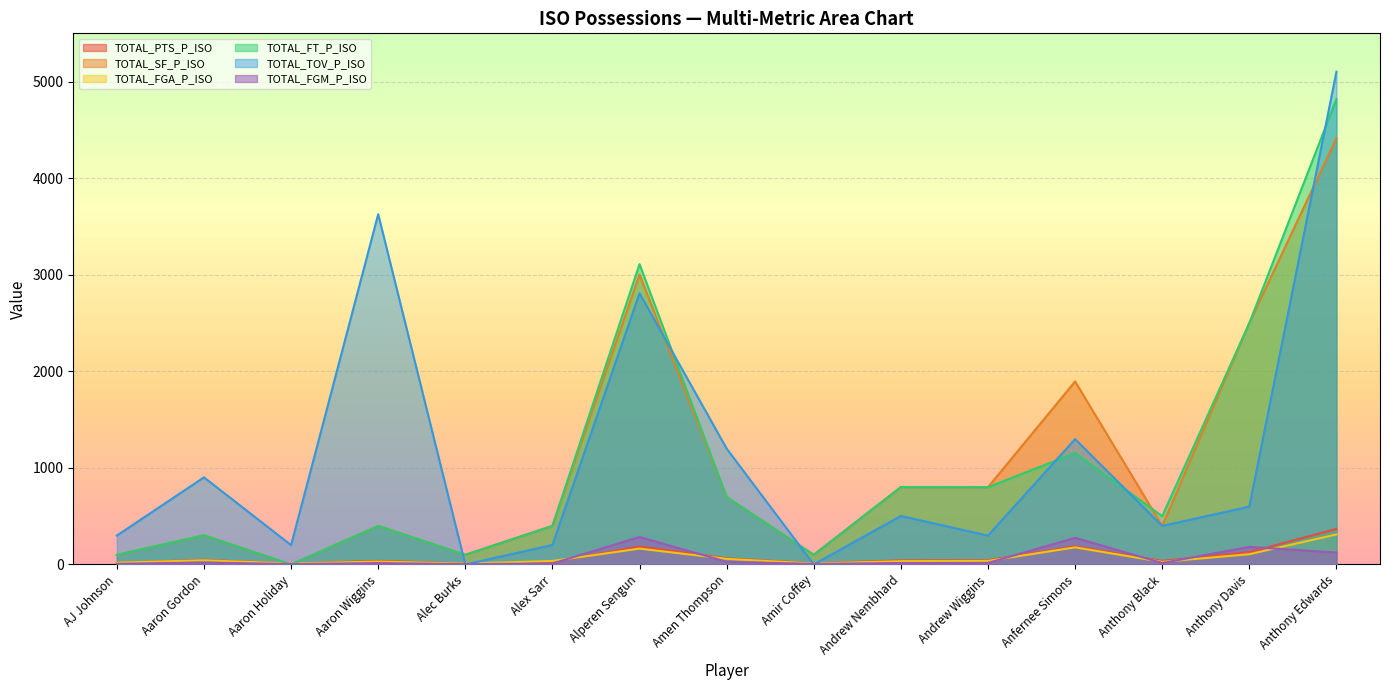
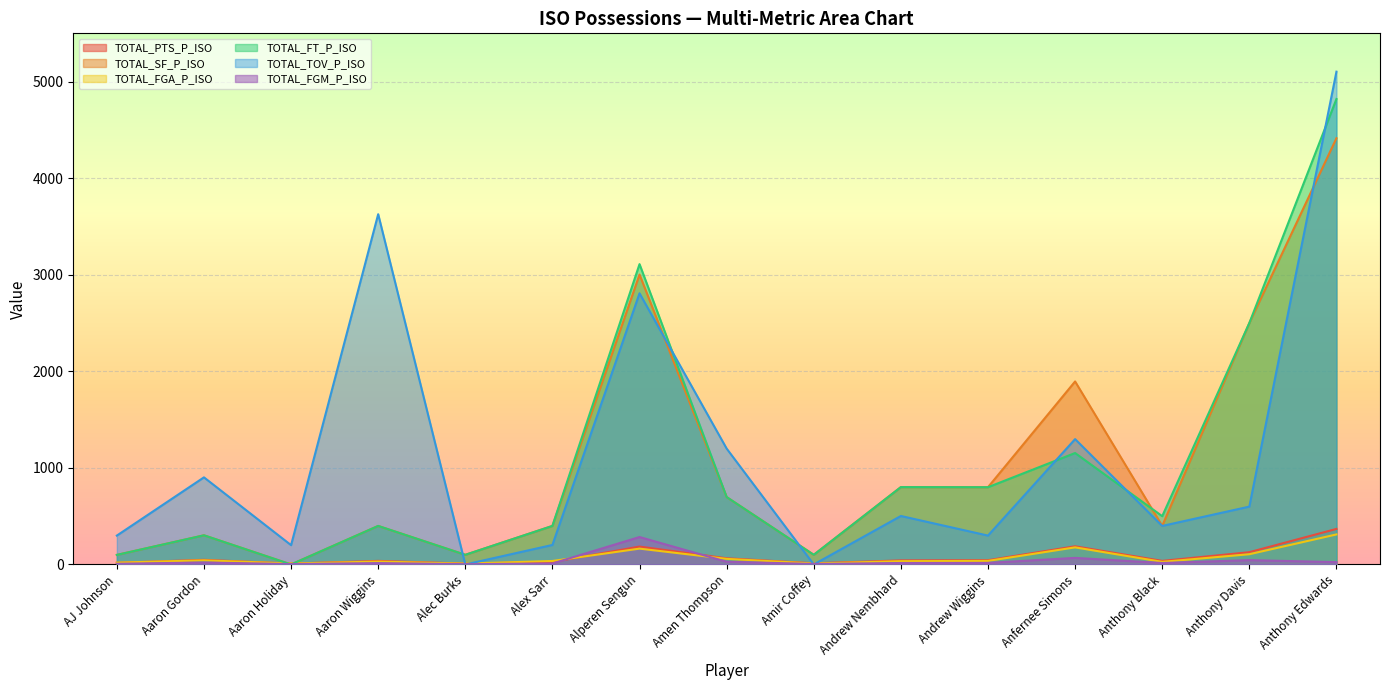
  {
    "TOTAL_FT_P_ISO": {
      "Alperen Sengun": 3100,
      "Anfernee Simons": 1200,
      "Anthony Black": 500,
      "Anthony Edwards": 4800
    },
    "TOTAL_TOV_P_ISO": {
      "AJ Johnson": 300,
      "Aaron Gordon": 900,
      "Aaron Holiday": 200,
      "Aaron Wiggins": 3600,
      "Alex Sarr": 200,
      "Alperen Sengun": 2800,
      "Amen Thompson": 1200,
      "Andrew Nembhard": 500,
      "Andrew Wiggins": 300,
      "Anfernee Simons": 1300,
      "Anthony Davis": 600,
      "Anthony Edwards": 5100
    },
    "TOTAL_FGM_P_ISO": {
      "Alperen Sengun": 300,
      "Amen Thompson": 0,
-     "Anfernee Simons": 300,
-     "Anthony Davis": 200,
-     "Anthony Edwards": 100
+     "Anfernee Simons": 100,
+     "Anthony Davis": 0,
+     "Anthony Edwards": 0
    }
  }
